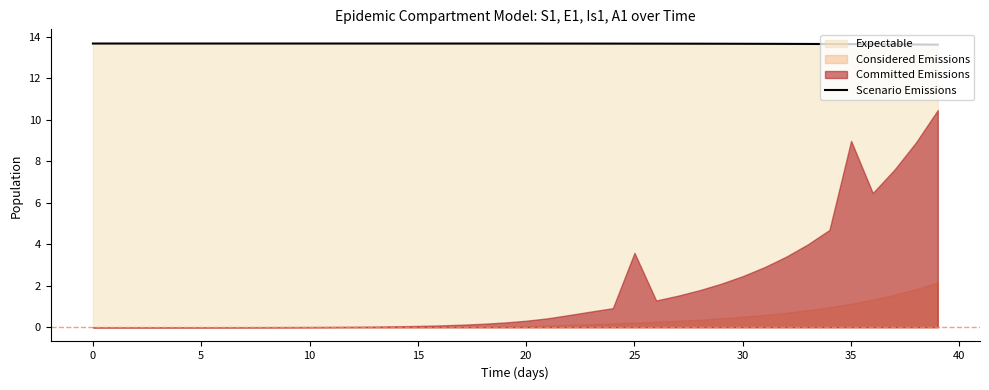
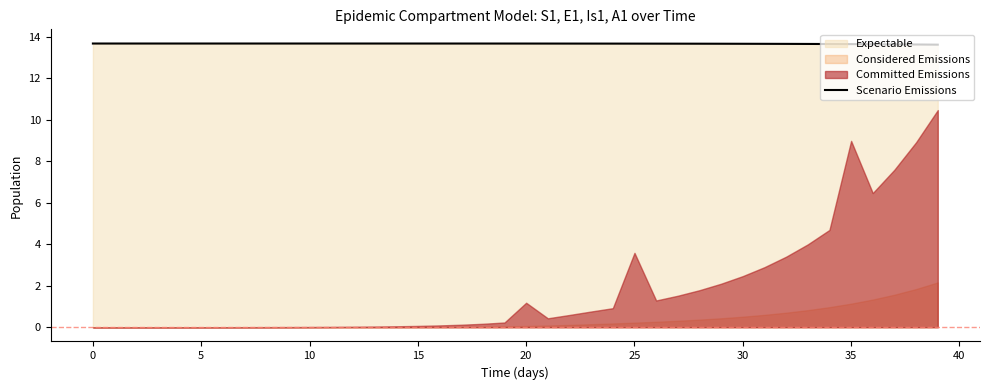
  {
    "Committed Emissions": {
-     "20": 0.3,
+     "20": 1.2,
      "25": 3.6,
      "30": 2.5,
      "35": 9.0
    }
  }
